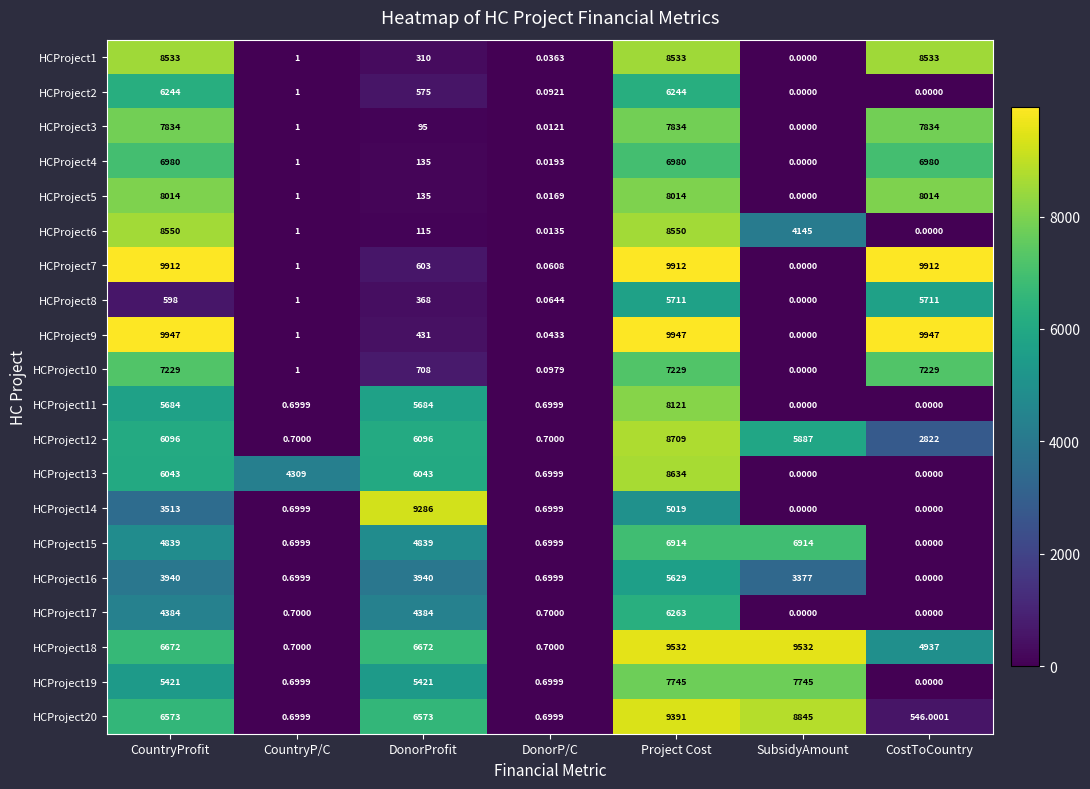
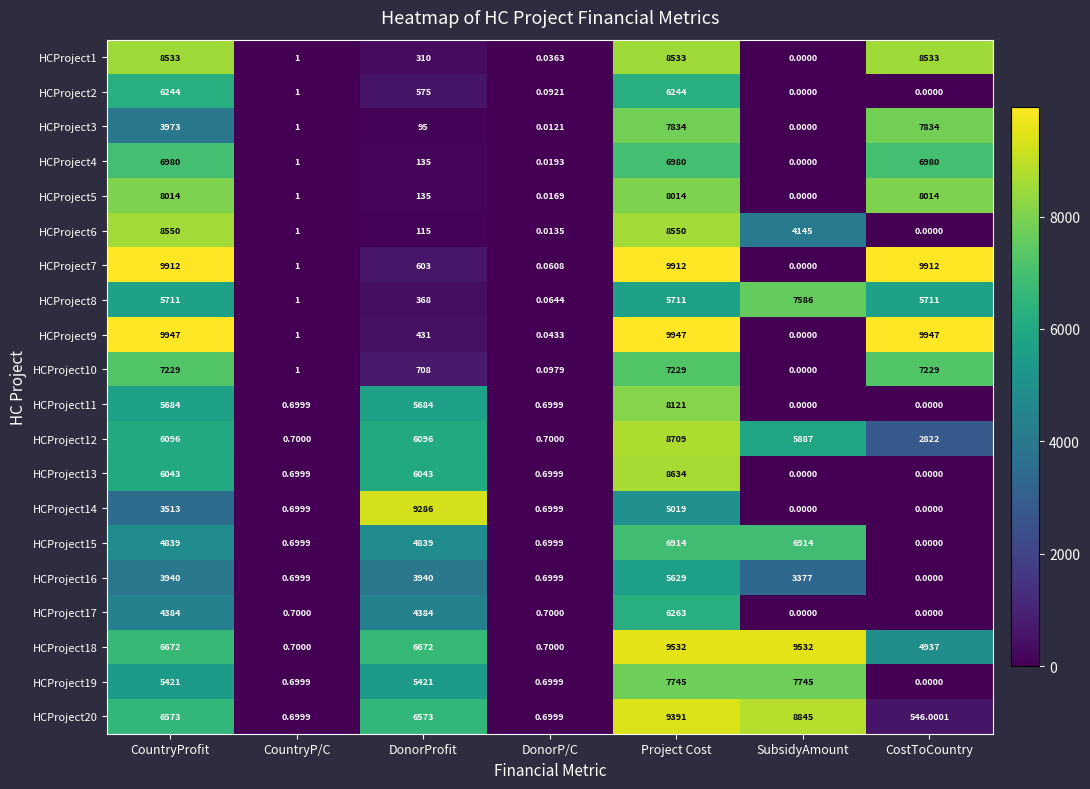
  {
    "HCProject1": {
      "CountryProfit": 8533,
      "CountryP/C": 1,
      "DonorProfit": 310,
      "DonorP/C": 0.0363,
      "Project Cost": 8533,
      "SubsidyAmount": 0.0000,
      "CostToCountry": 8533
    },
    "HCProject2": {
      "CountryProfit": 6244,
      "CountryP/C": 1,
      "DonorProfit": 575,
      "DonorP/C": 0.0921,
      "Project Cost": 6244,
      "SubsidyAmount": 0.0000,
      "CostToCountry": 0.0000
    },
    "HCProject3": {
-     "CountryProfit": 7834,
+     "CountryProfit": 3973,
      "CountryP/C": 1,
      "DonorProfit": 95,
      "DonorP/C": 0.0121,
      "Project Cost": 7834,
      "SubsidyAmount": 0.0000,
      "CostToCountry": 7834
    },
    "HCProject4": {
      "CountryProfit": 6980,
      "CountryP/C": 1,
      "DonorProfit": 135,
      "DonorP/C": 0.0193,
      "Project Cost": 6980,
      "SubsidyAmount": 0.0000,
      "CostToCountry": 6980
    },
    "HCProject5": {
      "CountryProfit": 8014,
      "CountryP/C": 1,
      "DonorProfit": 135,
      "DonorP/C": 0.0169,
      "Project Cost": 8014,
      "SubsidyAmount": 0.0000,
      "CostToCountry": 8014
    },
    "HCProject6": {
      "CountryProfit": 8550,
      "CountryP/C": 1,
      "DonorProfit": 115,
      "DonorP/C": 0.0135,
      "Project Cost": 8550,
      "SubsidyAmount": 4145,
      "CostToCountry": 0.0000
    },
    "HCProject7": {
      "CountryProfit": 9912,
      "CountryP/C": 1,
      "DonorProfit": 603,
      "DonorP/C": 0.0608,
      "Project Cost": 9912,
      "SubsidyAmount": 0.0000,
      "CostToCountry": 9912
    },
    "HCProject8": {
-     "CountryProfit": 598,
+     "CountryProfit": 5711,
      "CountryP/C": 1,
      "DonorProfit": 368,
      "DonorP/C": 0.0644,
      "Project Cost": 5711,
-     "SubsidyAmount": 0.0000,
+     "SubsidyAmount": 7586,
      "CostToCountry": 5711
    },
    "HCProject9": {
      "CountryProfit": 9947,
      "CountryP/C": 1,
      "DonorProfit": 431,
      "DonorP/C": 0.0433,
      "Project Cost": 9947,
      "SubsidyAmount": 0.0000,
      "CostToCountry": 9947
    },
    "HCProject10": {
      "CountryProfit": 7229,
      "CountryP/C": 1,
      "DonorProfit": 708,
      "DonorP/C": 0.0979,
      "Project Cost": 7229,
      "SubsidyAmount": 0.0000,
      "CostToCountry": 7229
    },
    "HCProject11": {
      "CountryProfit": 5684,
      "CountryP/C": 0.6999,
      "DonorProfit": 5684,
      "DonorP/C": 0.6999,
      "Project Cost": 8121,
      "SubsidyAmount": 0.0000,
      "CostToCountry": 0.0000
    },
    "HCProject12": {
      "CountryProfit": 6096,
      "CountryP/C": 0.7000,
      "DonorProfit": 6096,
      "DonorP/C": 0.7000,
      "Project Cost": 8709,
      "SubsidyAmount": 5887,
      "CostToCountry": 2822
    },
    "HCProject13": {
      "CountryProfit": 6043,
-     "CountryP/C": 4309,
+     "CountryP/C": 0.6999,
      "DonorProfit": 6043,
      "DonorP/C": 0.6999,
      "Project Cost": 8634,
      "SubsidyAmount": 0.0000,
      "CostToCountry": 0.0000
    },
    "HCProject14": {
      "CountryProfit": 3513,
      "CountryP/C": 0.6999,
      "DonorProfit": 9286,
      "DonorP/C": 0.6999,
      "Project Cost": 5019,
      "SubsidyAmount": 0.0000,
      "CostToCountry": 0.0000
    },
    "HCProject15": {
      "CountryProfit": 4839,
      "CountryP/C": 0.6999,
      "DonorProfit": 4839,
      "DonorP/C": 0.6999,
      "Project Cost": 6914,
      "SubsidyAmount": 6914,
      "CostToCountry": 0.0000
    },
    "HCProject16": {
      "CountryProfit": 3940,
      "CountryP/C": 0.6999,
      "DonorProfit": 3940,
      "DonorP/C": 0.6999,
      "Project Cost": 5629,
      "SubsidyAmount": 3377,
      "CostToCountry": 0.0000
    },
    "HCProject17": {
      "CountryProfit": 4384,
      "CountryP/C": 0.7000,
      "DonorProfit": 4384,
      "DonorP/C": 0.7000,
      "Project Cost": 6263,
      "SubsidyAmount": 0.0000,
      "CostToCountry": 0.0000
    },
    "HCProject18": {
      "CountryProfit": 6672,
      "CountryP/C": 0.7000,
      "DonorProfit": 6672,
      "DonorP/C": 0.7000,
      "Project Cost": 9532,
      "SubsidyAmount": 9532,
      "CostToCountry": 4937
    },
    "HCProject19": {
      "CountryProfit": 5421,
      "CountryP/C": 0.6999,
      "DonorProfit": 5421,
      "DonorP/C": 0.6999,
      "Project Cost": 7745,
      "SubsidyAmount": 7745,
      "CostToCountry": 0.0000
    },
    "HCProject20": {
      "CountryProfit": 6573,
      "CountryP/C": 0.6999,
      "DonorProfit": 6573,
      "DonorP/C": 0.6999,
      "Project Cost": 9391,
      "SubsidyAmount": 8845,
      "CostToCountry": 546.0001
    }
  }
